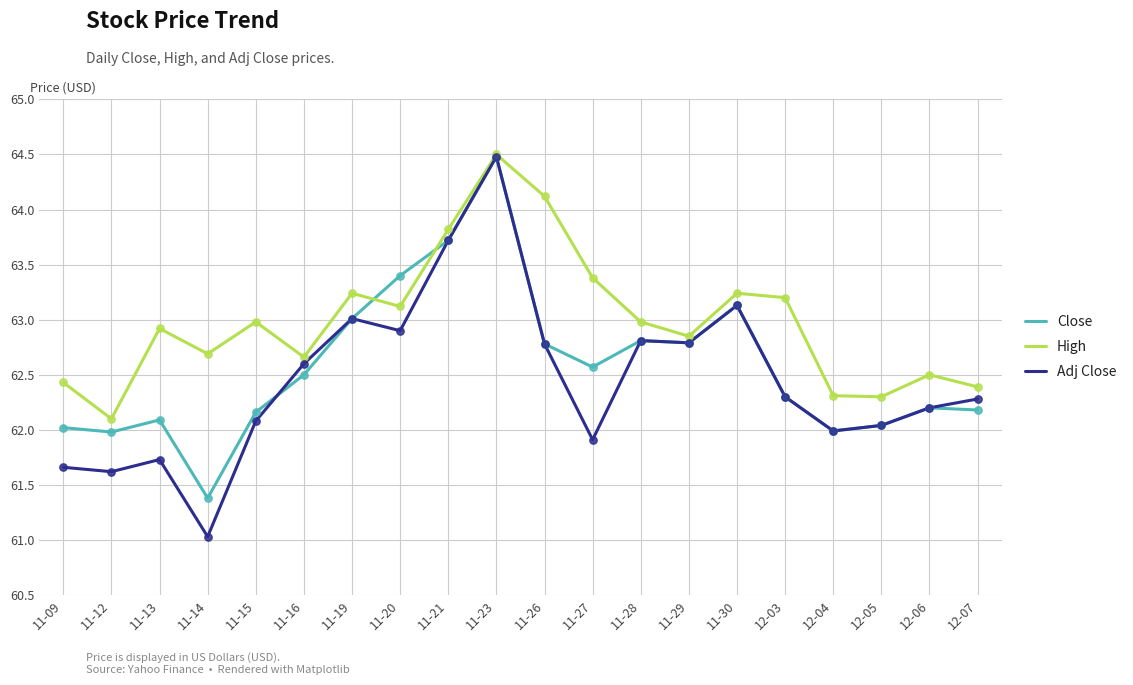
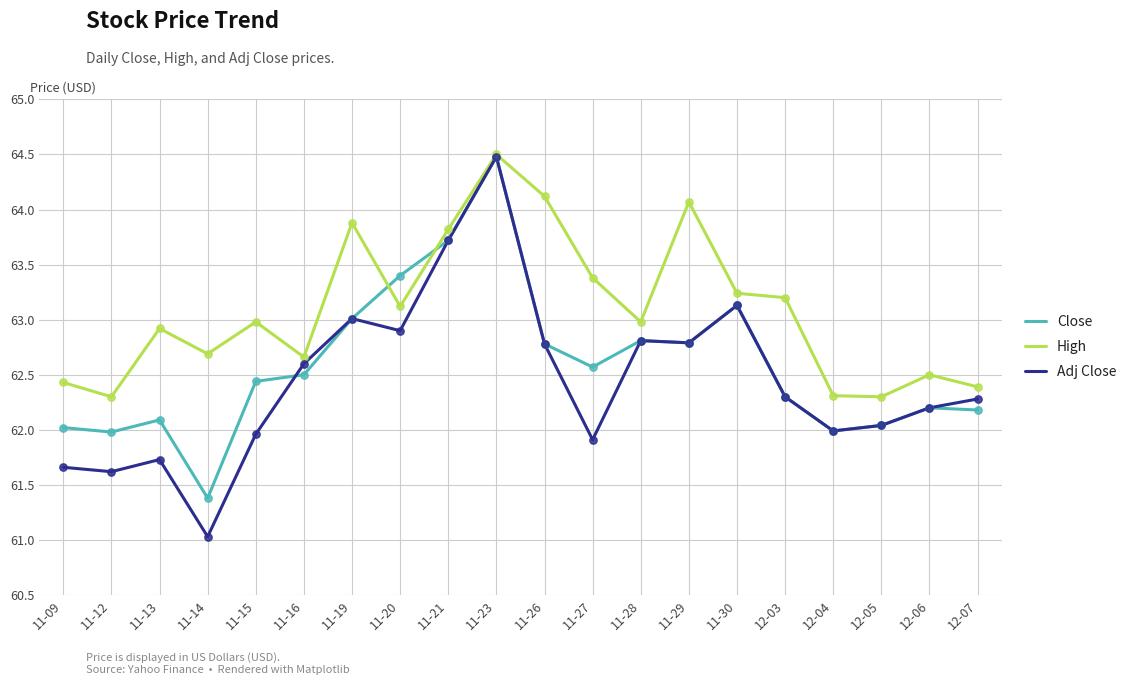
  {
    "Close": {
      "11-09": 62.02,
      "11-12": 61.98,
      "11-13": 62.09,
      "11-14": 61.38,
-     "11-15": 62.16,
+     "11-15": 62.44,
      "11-16": 62.50,
      "11-20": 63.40,
      "11-27": 62.57,
      "12-07": 62.18
    },
    "High": {
      "11-09": 62.43,
-     "11-12": 62.1,
+     "11-12": 62.3,
      "11-13": 62.92,
      "11-14": 62.69,
      "11-15": 62.98,
      "11-16": 62.66,
-     "11-19": 63.24,
+     "11-19": 63.88,
      "11-20": 63.12,
      "11-21": 63.82,
      "11-26": 64.12,
      "11-27": 63.38,
      "11-28": 62.98,
-     "11-29": 62.85,
+     "11-29": 64.07,
      "11-30": 63.24,
      "12-03": 63.20,
      "12-04": 62.31,
      "12-05": 62.30,
      "12-06": 62.50,
      "12-07": 62.39
    },
    "Adj Close": {
      "11-09": 61.66,
      "11-12": 61.62,
      "11-13": 61.73,
      "11-14": 61.03,
-     "11-15": 62.08,
+     "11-15": 61.96,
      "11-16": 62.60,
      "11-20": 62.90,
      "11-27": 61.91,
      "12-07": 62.28
    }
  }
